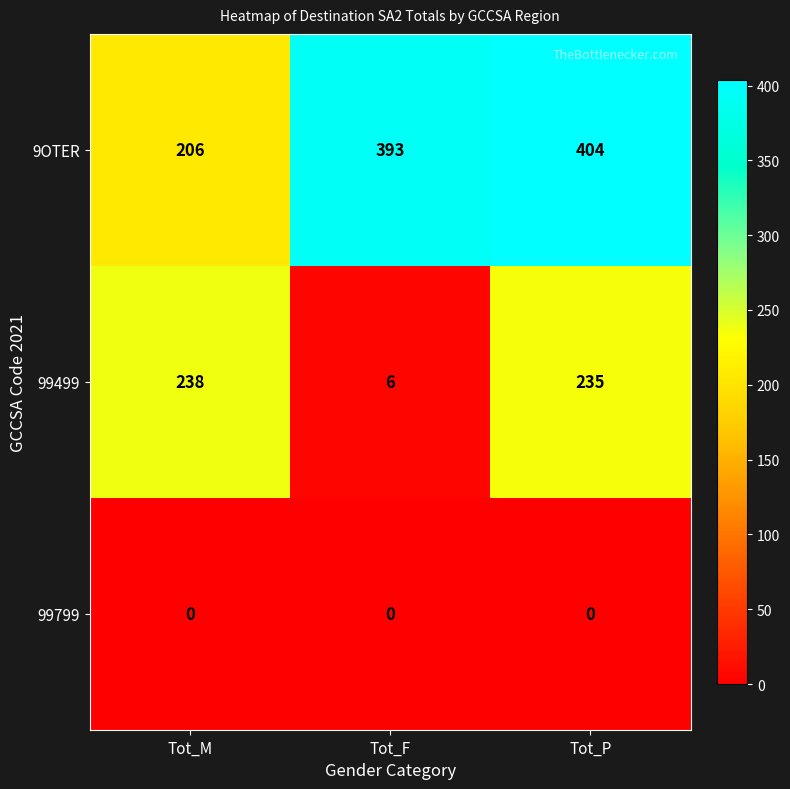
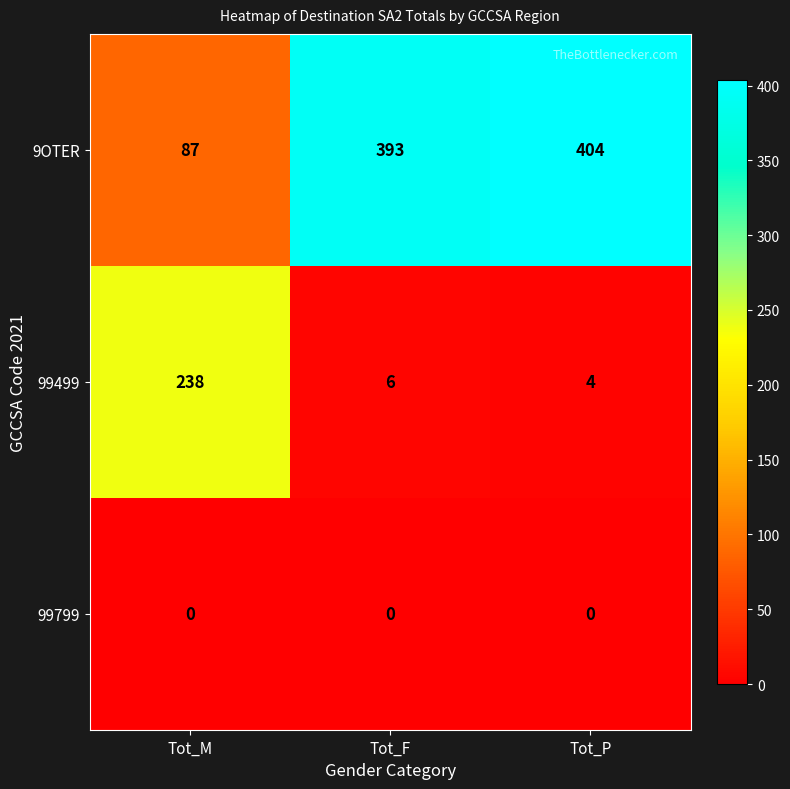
  {
    "9OTER": {
-     "Tot_M": 206,
+     "Tot_M": 87,
      "Tot_F": 393
    },
    "99499": {
      "Tot_M": 238,
      "Tot_F": 6,
-     "Tot_P": 235
+     "Tot_P": 4
    },
    "99799": {
      "Tot_M": 0,
      "Tot_F": 0,
      "Tot_P": 0
    }
  }
